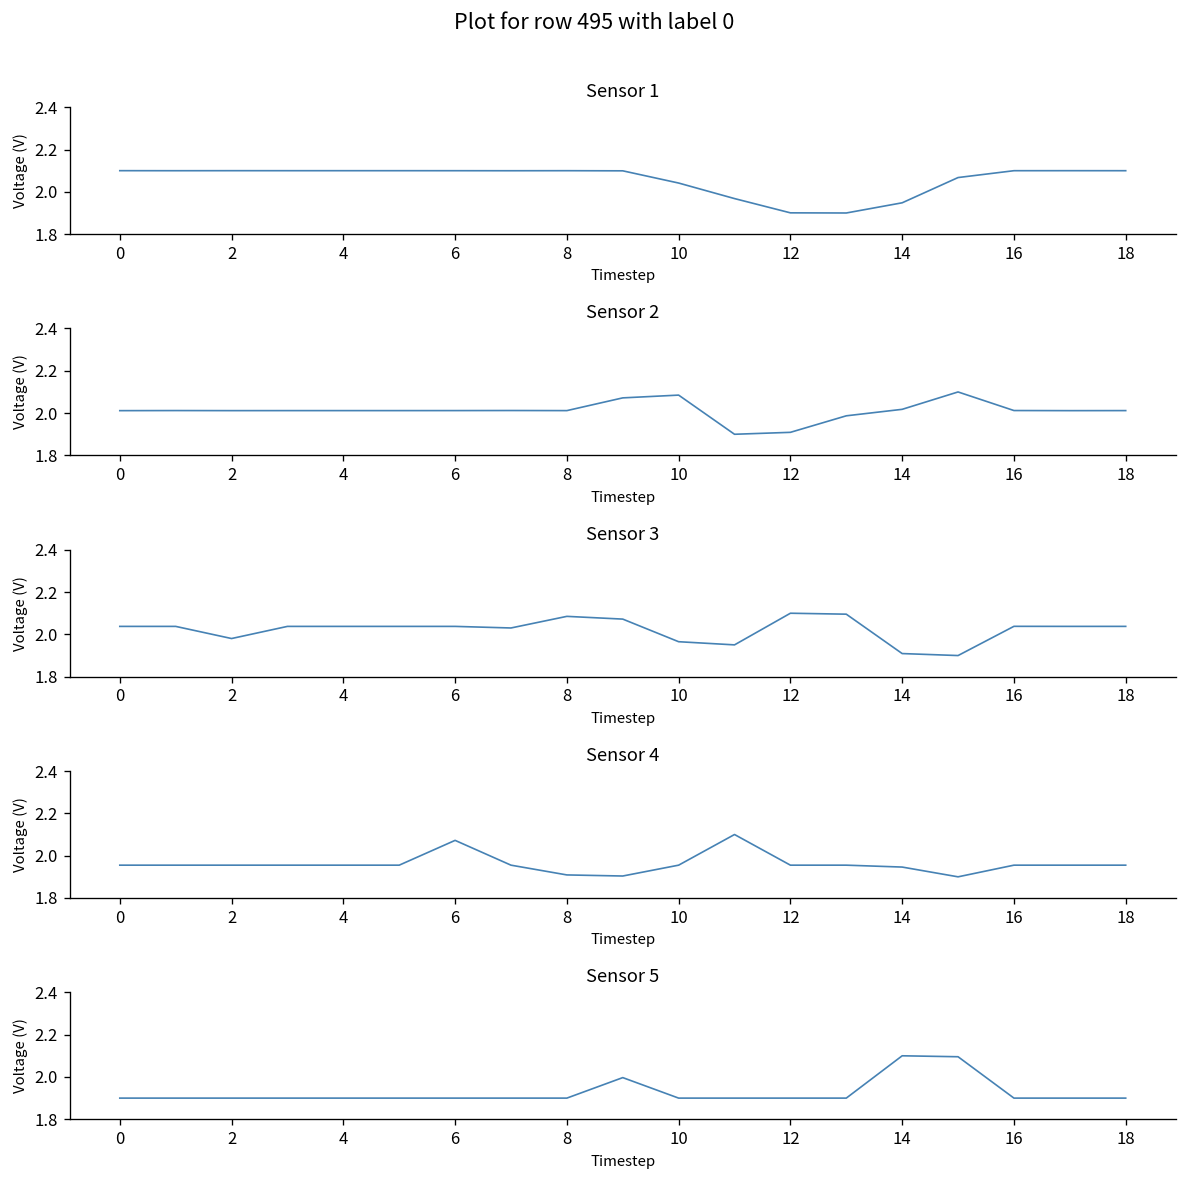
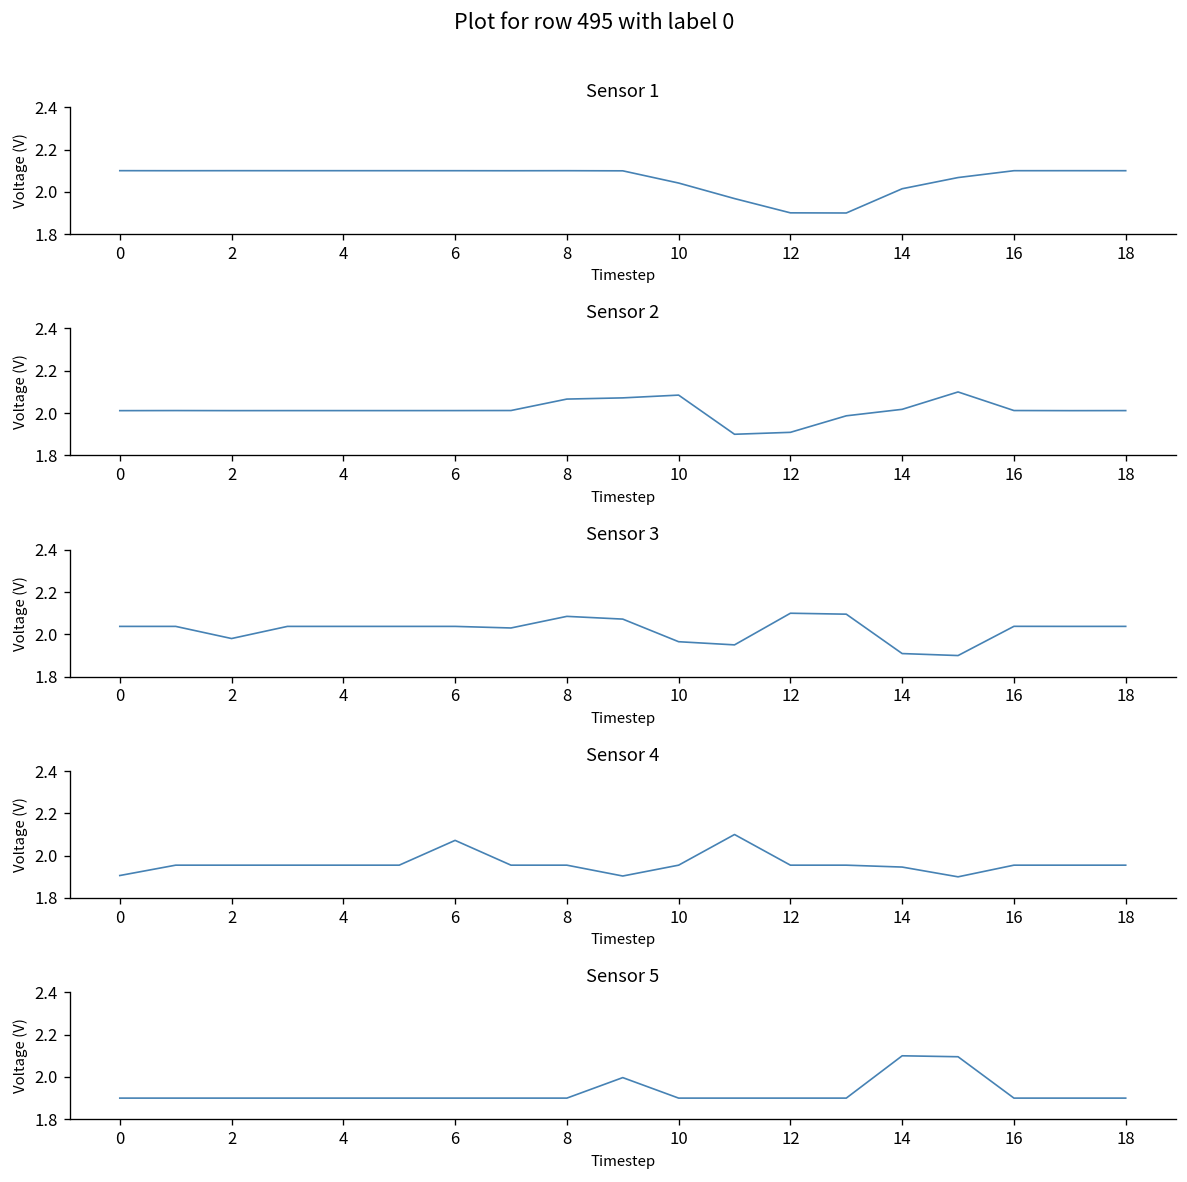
  {
    "Sensor 1": {
      "0": 2.10,
      "2": 2.10,
      "4": 2.10,
      "6": 2.10,
      "8": 2.10,
      "10": 2.04,
      "12": 1.90,
-     "14": 1.95,
+     "14": 2.01,
      "16": 2.10,
      "18": 2.10
    },
    "Sensor 2": {
      "0": 2.01,
      "2": 2.01,
      "4": 2.01,
      "6": 2.01,
-     "8": 2.01,
+     "8": 2.07,
      "10": 2.09,
      "12": 1.91,
      "14": 2.02,
      "16": 2.01,
      "18": 2.01
    },
    "Sensor 3": {
      "0": 2.04,
      "2": 1.98,
      "4": 2.04,
      "6": 2.04,
      "8": 2.09,
      "10": 1.97,
      "12": 2.10,
      "14": 1.91,
      "16": 2.04,
      "18": 2.04
    },
    "Sensor 4": {
-     "0": 1.96,
+     "0": 1.91,
      "2": 1.96,
      "4": 1.96,
      "6": 2.07,
-     "8": 1.91,
+     "8": 1.96,
      "10": 1.96,
      "12": 1.96,
      "14": 1.95,
      "16": 1.96,
      "18": 1.96
    },
    "Sensor 5": {
      "0": 1.90,
      "2": 1.90,
      "4": 1.90,
      "6": 1.90,
      "8": 1.90,
      "10": 1.90,
      "12": 1.90,
      "14": 2.10,
      "16": 1.90,
      "18": 1.90
    }
  }
